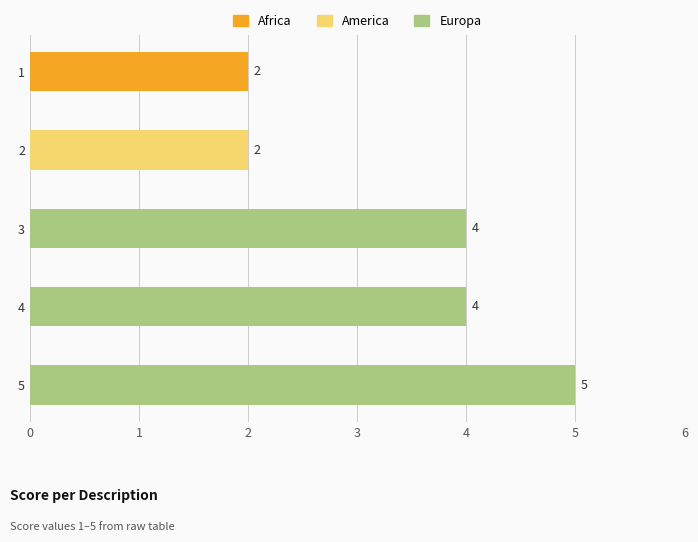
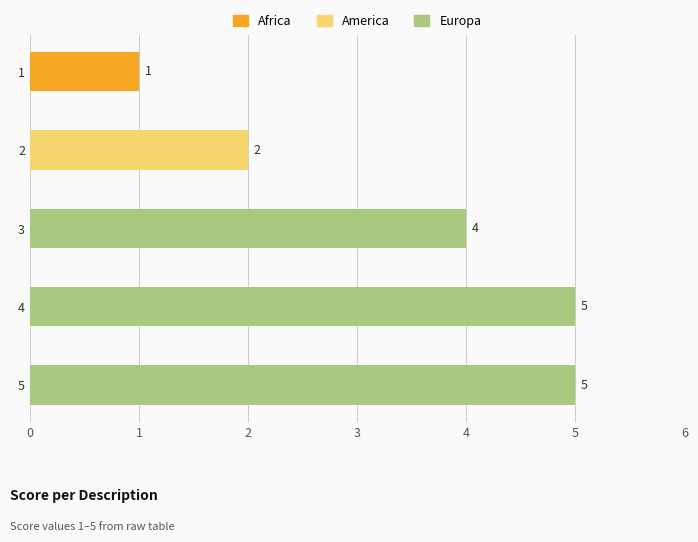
  {
-   "1": 2,
+   "1": 1,
    "2": 2,
    "3": 4,
-   "4": 4,
+   "4": 5,
    "5": 5
  }
